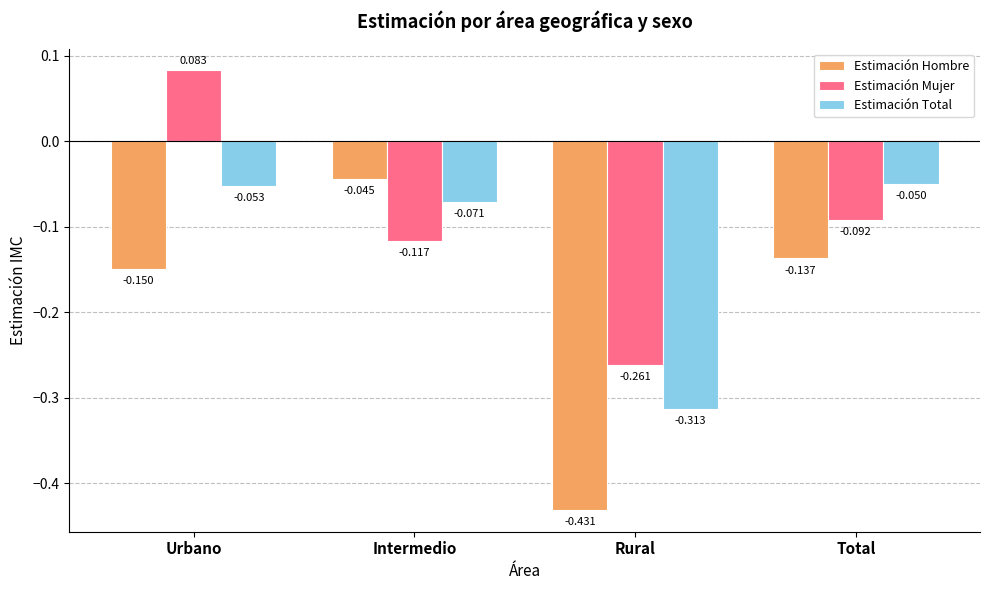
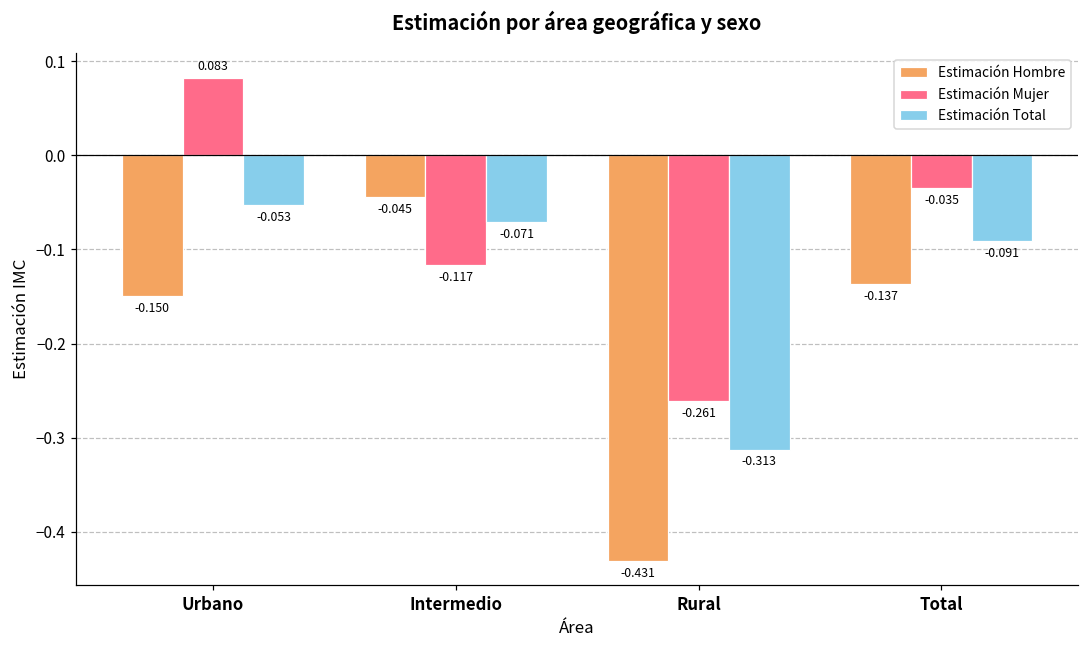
  {
    "Estimación Hombre": {
      "Urbano": -0.150,
      "Intermedio": -0.045,
      "Rural": -0.431,
      "Total": -0.137
    },
    "Estimación Mujer": {
      "Urbano": 0.083,
      "Intermedio": -0.117,
      "Rural": -0.261,
-     "Total": -0.092
+     "Total": -0.035
    },
    "Estimación Total": {
      "Urbano": -0.053,
      "Intermedio": -0.071,
      "Rural": -0.313,
-     "Total": -0.050
+     "Total": -0.091
    }
  }
